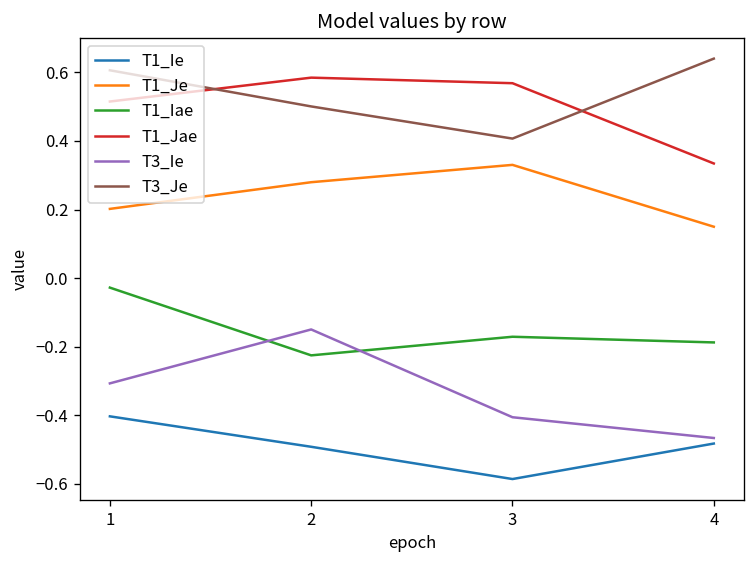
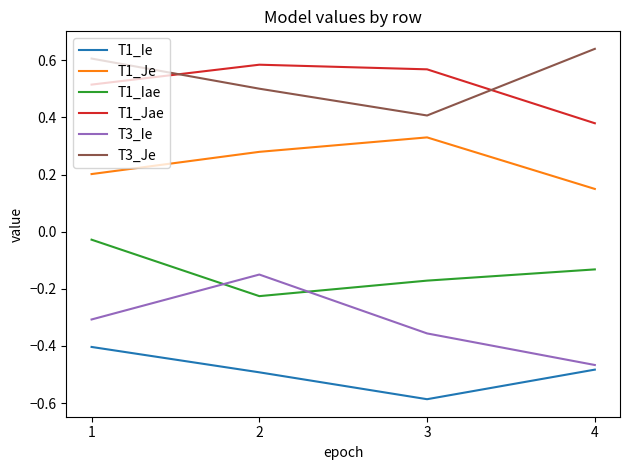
  {
    "T1_Ie": {
      "1": -0.40,
      "2": -0.49,
      "3": -0.59,
      "4": -0.48
    },
    "T1_Je": {
      "1": 0.20,
      "2": 0.28,
      "3": 0.33,
      "4": 0.15
    },
    "T1_Iae": {
      "1": -0.03,
      "2": -0.23,
      "3": -0.17,
-     "4": -0.19
+     "4": -0.13
    },
    "T1_Jae": {
      "2": 0.58,
      "3": 0.57,
-     "4": 0.33
+     "4": 0.38
    },
    "T3_Ie": {
      "1": -0.31,
      "2": -0.15,
-     "3": -0.41,
+     "3": -0.36,
      "4": -0.47
    },
    "T3_Je": {
      "2": 0.50,
      "3": 0.41,
      "4": 0.64
    }
  }
